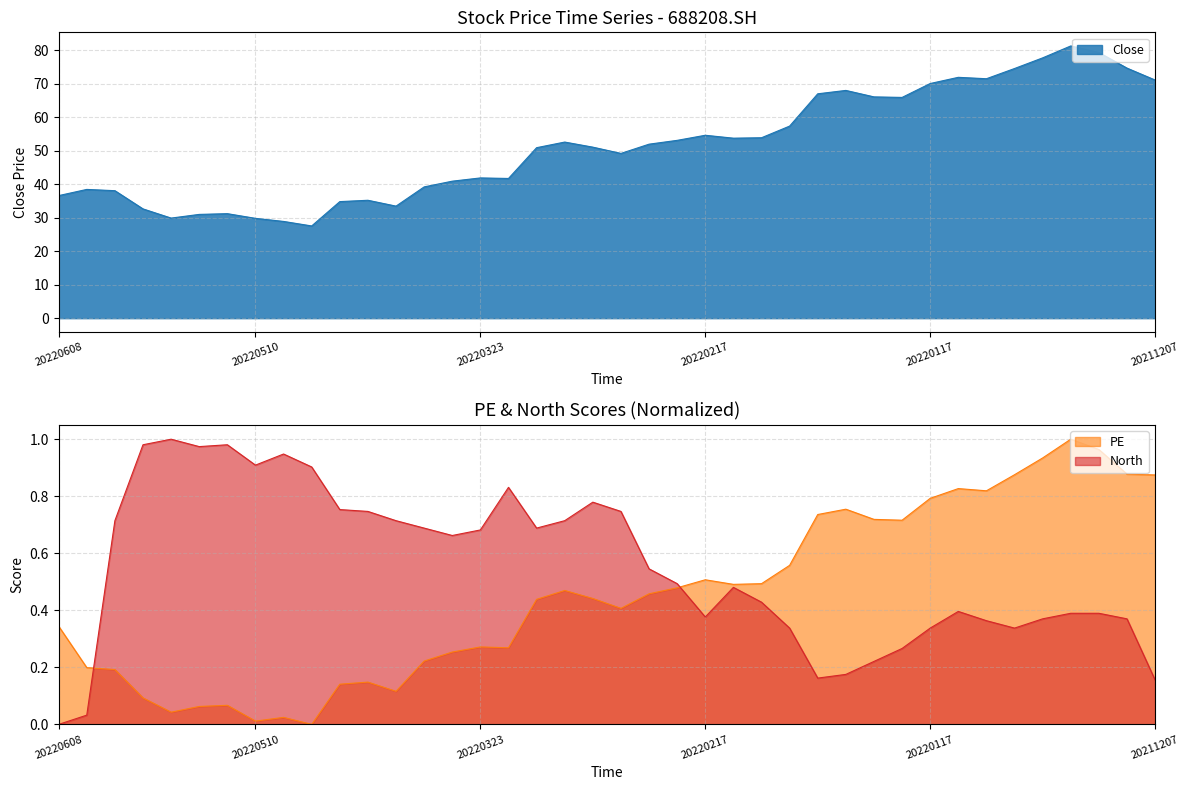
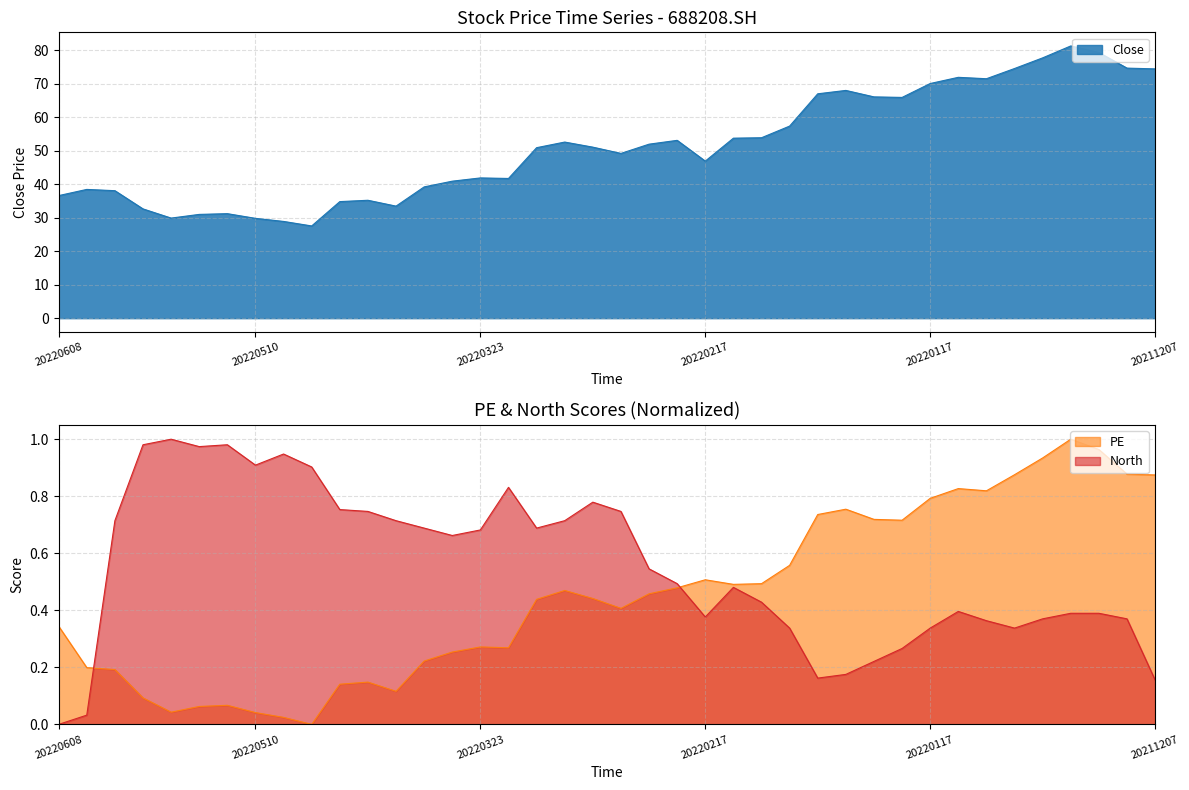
  {
    "Stock Price Time Series - 688208.SH": {
      "20220608": 37,
      "20220510": 30,
      "20220323": 42,
-     "20220217": 55,
+     "20220217": 47,
      "20220117": 70,
-     "20211207": 71
+     "20211207": 74
    },
    "PE & North Scores (Normalized)": {
      "PE": {
        "20220608": 0.34,
-       "20220510": 0.01,
+       "20220510": 0.04,
        "20220323": 0.27,
        "20220217": 0.51,
        "20220117": 0.79,
        "20211207": 0.87
      },
      "North": {
        "20220608": 0.00,
        "20220510": 0.91,
        "20220323": 0.68,
        "20220217": 0.38,
        "20220117": 0.34,
        "20211207": 0.16
      }
    }
  }
